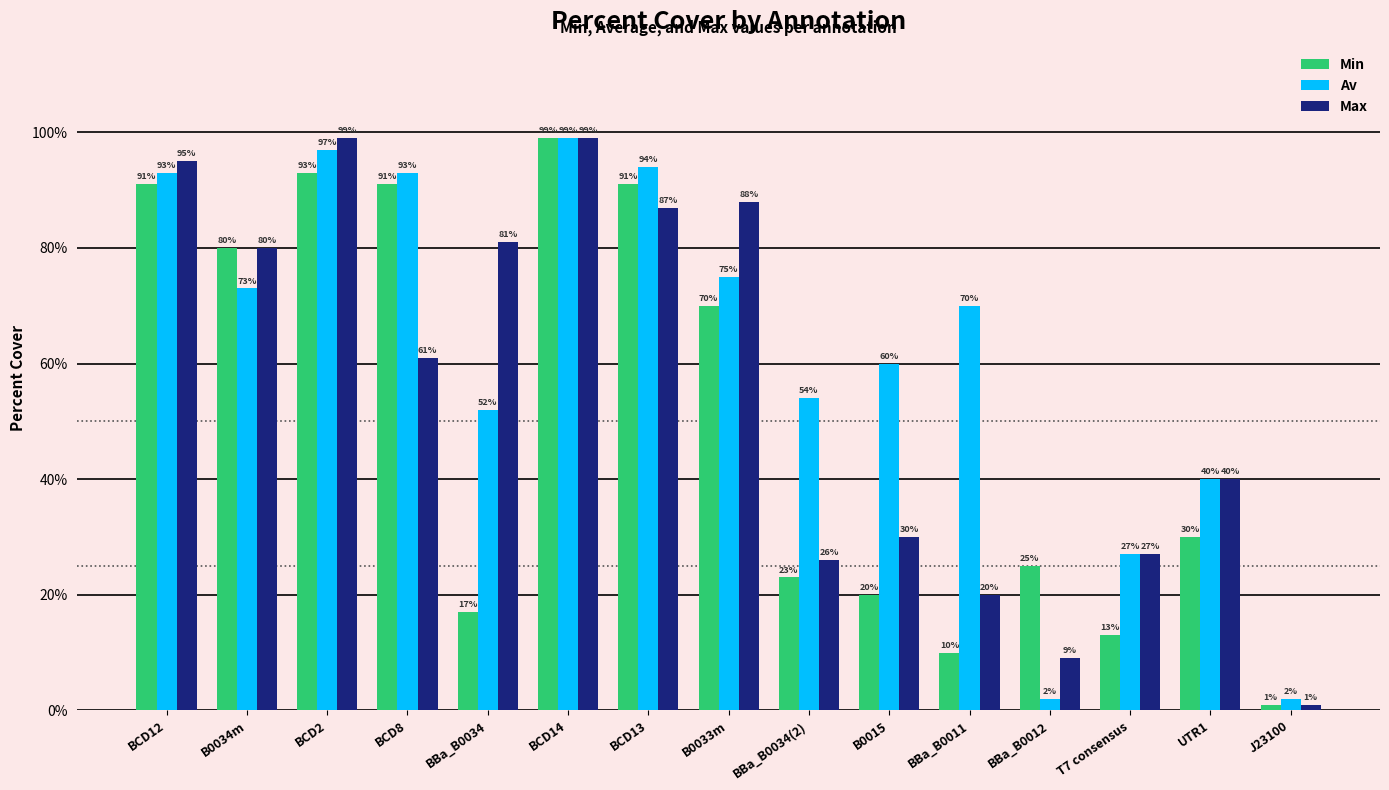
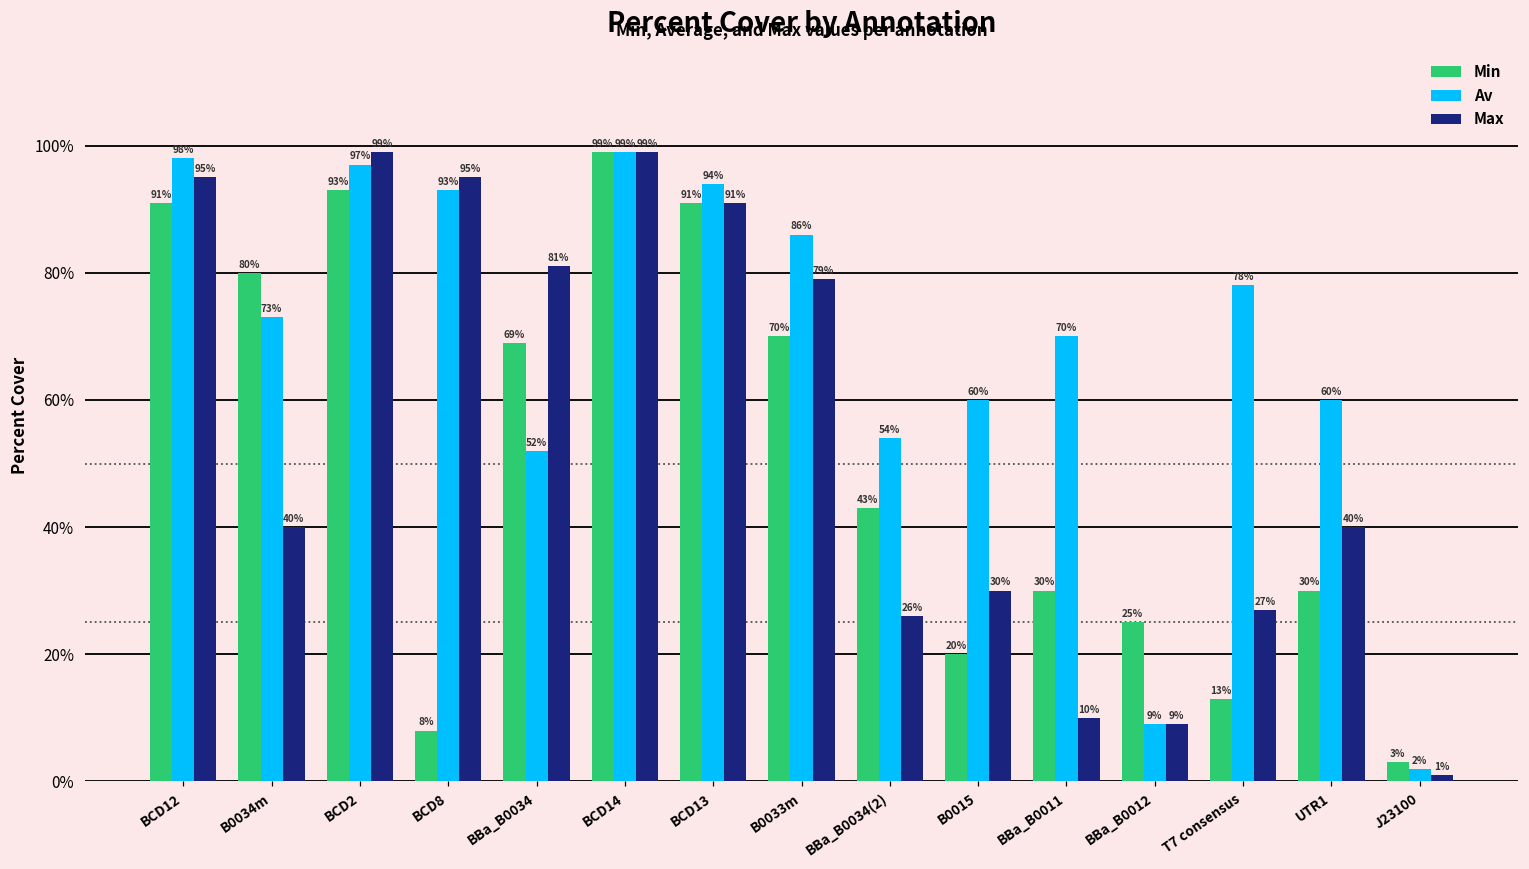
  {
    "Min": {
      "BCD12": "91%",
      "B0034m": "80%",
      "BCD2": "93%",
-     "BCD8": "91%",
-     "BBa_B0034": "17%",
+     "BCD8": "8%",
+     "BBa_B0034": "69%",
      "BCD14": "99%",
      "BCD13": "91%",
      "B0033m": "70%",
-     "BBa_B0034(2)": "23%",
+     "BBa_B0034(2)": "43%",
      "B0015": "20%",
-     "BBa_B0011": "10%",
+     "BBa_B0011": "30%",
      "BBa_B0012": "25%",
      "T7 consensus": "13%",
      "UTR1": "30%",
-     "J23100": "1%"
+     "J23100": "3%"
    },
    "Av": {
-     "BCD12": "93%",
+     "BCD12": "98%",
      "B0034m": "73%",
      "BCD2": "97%",
      "BCD8": "93%",
      "BBa_B0034": "52%",
      "BCD14": "99%",
      "BCD13": "94%",
-     "B0033m": "75%",
+     "B0033m": "86%",
      "BBa_B0034(2)": "54%",
      "B0015": "60%",
      "BBa_B0011": "70%",
-     "BBa_B0012": "2%",
-     "T7 consensus": "27%",
-     "UTR1": "40%",
+     "BBa_B0012": "9%",
+     "T7 consensus": "78%",
+     "UTR1": "60%",
      "J23100": "2%"
    },
    "Max": {
      "BCD12": "95%",
-     "B0034m": "80%",
+     "B0034m": "40%",
      "BCD2": "99%",
-     "BCD8": "61%",
+     "BCD8": "95%",
      "BBa_B0034": "81%",
      "BCD14": "99%",
-     "BCD13": "87%",
-     "B0033m": "88%",
+     "BCD13": "91%",
+     "B0033m": "79%",
      "BBa_B0034(2)": "26%",
      "B0015": "30%",
-     "BBa_B0011": "20%",
+     "BBa_B0011": "10%",
      "BBa_B0012": "9%",
      "T7 consensus": "27%",
      "UTR1": "40%",
      "J23100": "1%"
    }
  }
